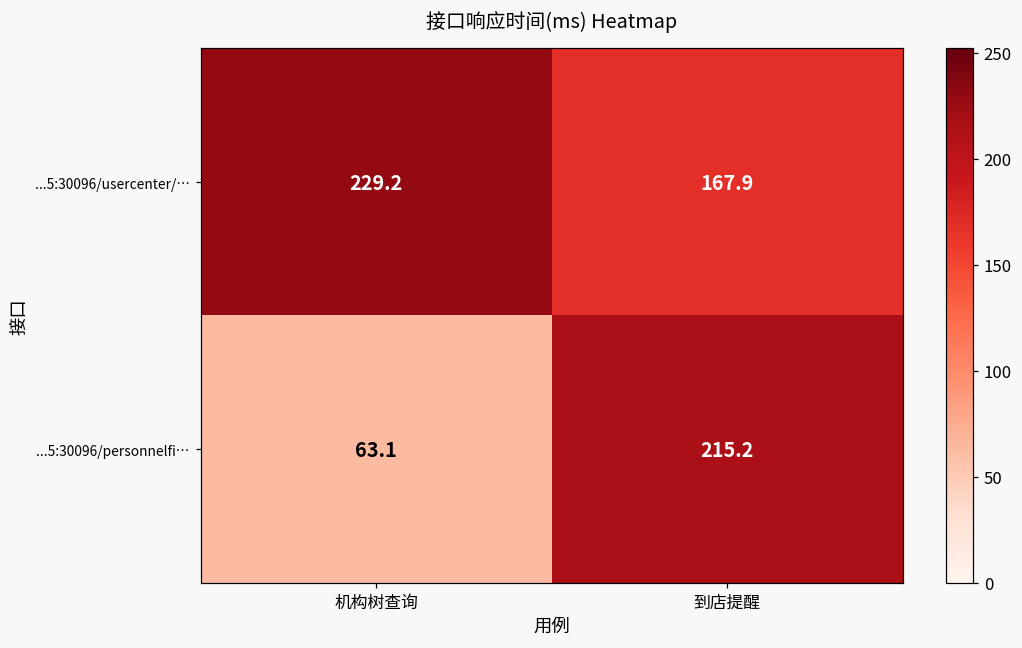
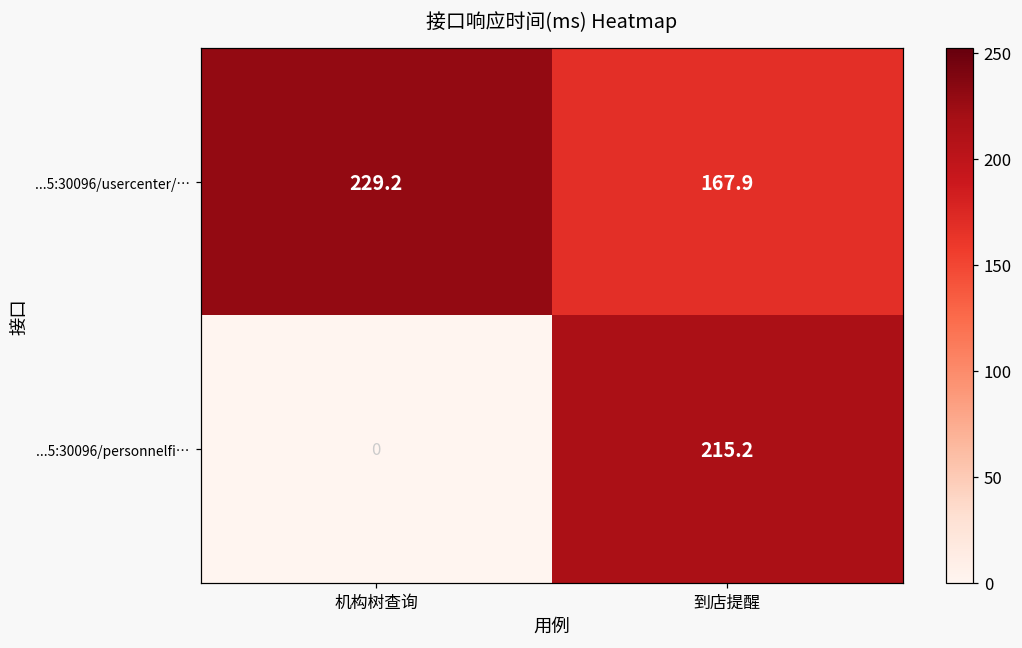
  {
    "...5:30096/usercenter/…": {
      "机构树查询": 229.2,
      "到店提醒": 167.9
    },
    "...5:30096/personnelfi…": {
-     "机构树查询": 63.1,
+     "机构树查询": 0,
      "到店提醒": 215.2
    }
  }
